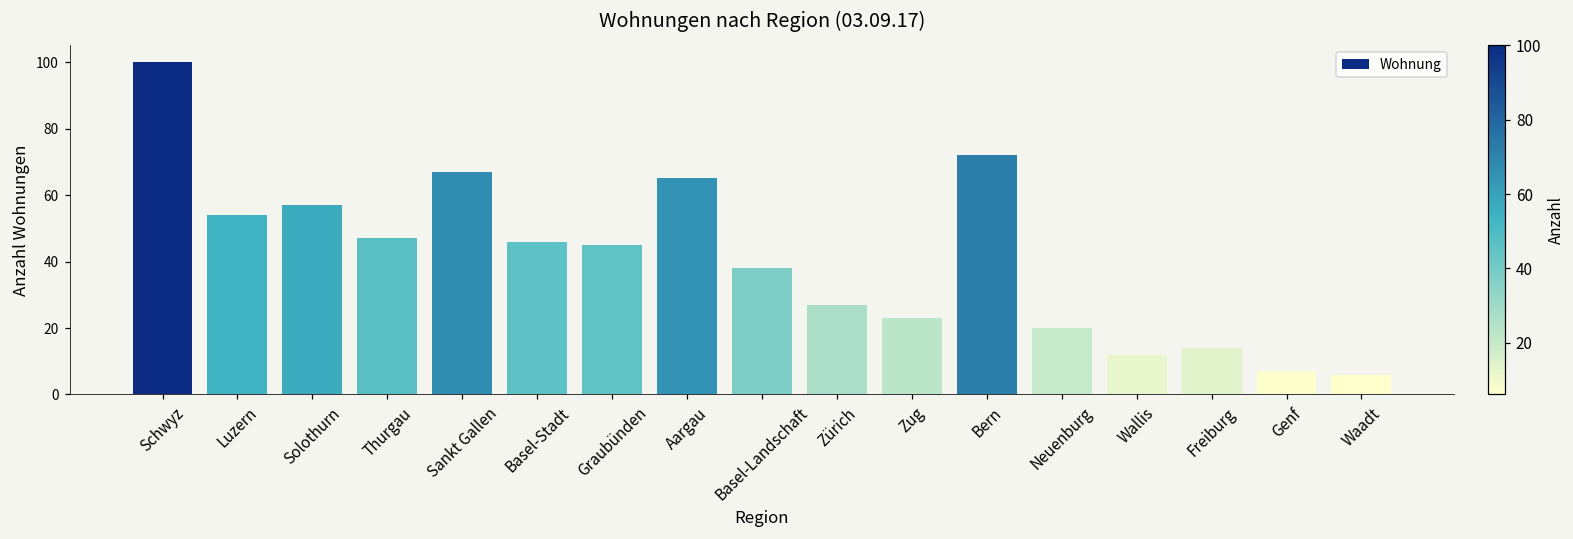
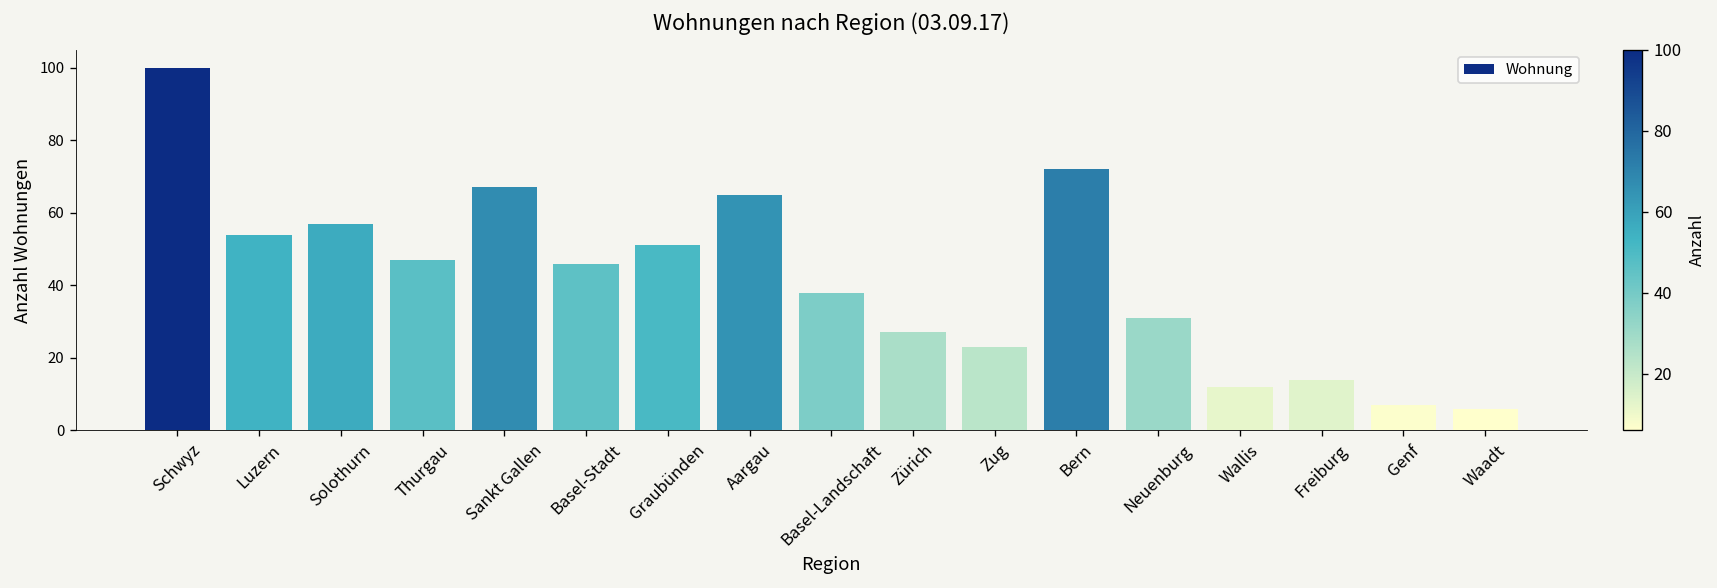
  {
    "Schwyz": 100,
    "Luzern": 54,
    "Solothurn": 57,
    "Thurgau": 47,
    "Sankt Gallen": 67,
    "Basel-Stadt": 46,
-   "Graubünden": 45,
+   "Graubünden": 51,
    "Aargau": 65,
    "Basel-Landschaft": 38,
    "Zürich": 27,
    "Zug": 23,
    "Bern": 72,
-   "Neuenburg": 20,
+   "Neuenburg": 31,
    "Wallis": 12,
    "Freiburg": 14,
    "Genf": 7,
    "Waadt": 6
  }
